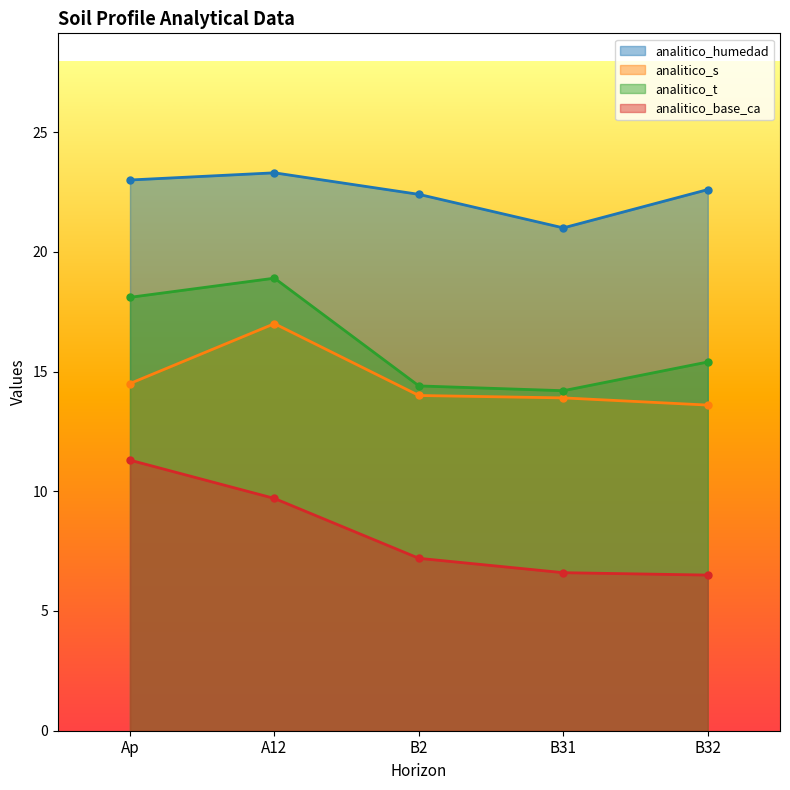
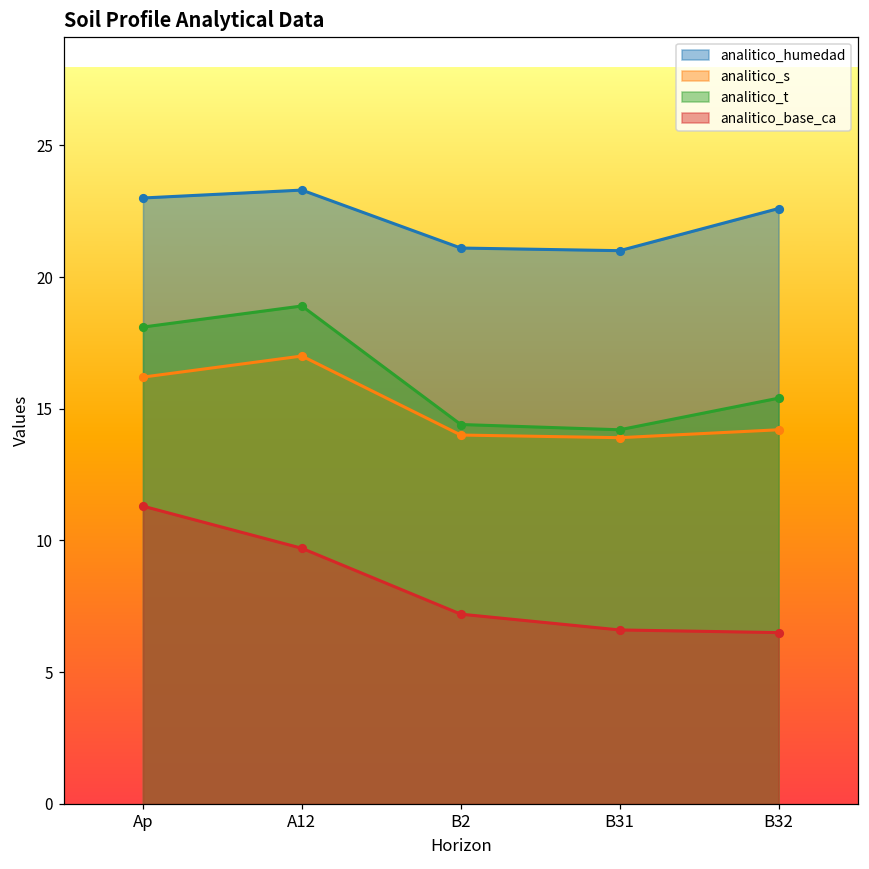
  {
    "analitico_humedad": {
      "Ap": 23.0,
      "A12": 23.3,
-     "B2": 22.4,
+     "B2": 21.1,
      "B31": 21.0,
      "B32": 22.6
    },
    "analitico_s": {
-     "Ap": 14.5,
+     "Ap": 16.2,
      "A12": 17.0,
      "B2": 14.0,
      "B31": 13.9,
-     "B32": 13.6
+     "B32": 14.2
    },
    "analitico_t": {
      "Ap": 18.1,
      "A12": 18.9,
      "B2": 14.4,
      "B31": 14.2,
      "B32": 15.4
    },
    "analitico_base_ca": {
      "Ap": 11.3,
      "A12": 9.7,
      "B2": 7.2,
      "B31": 6.6,
      "B32": 6.5
    }
  }
